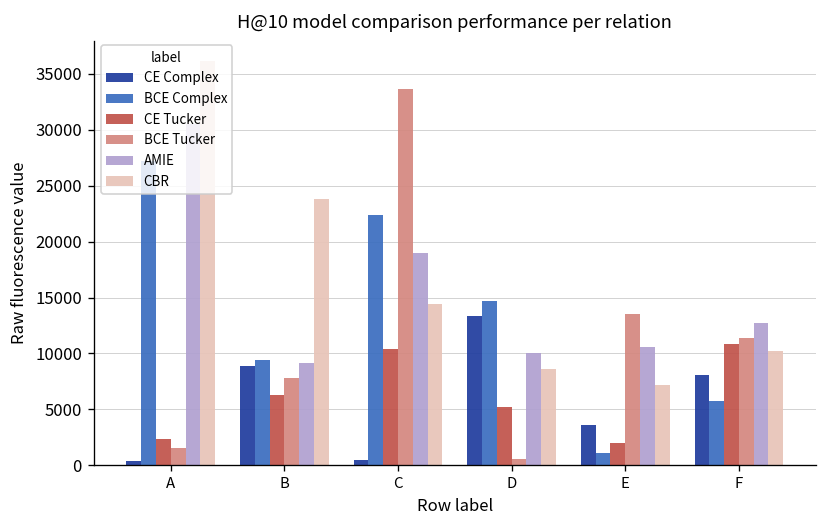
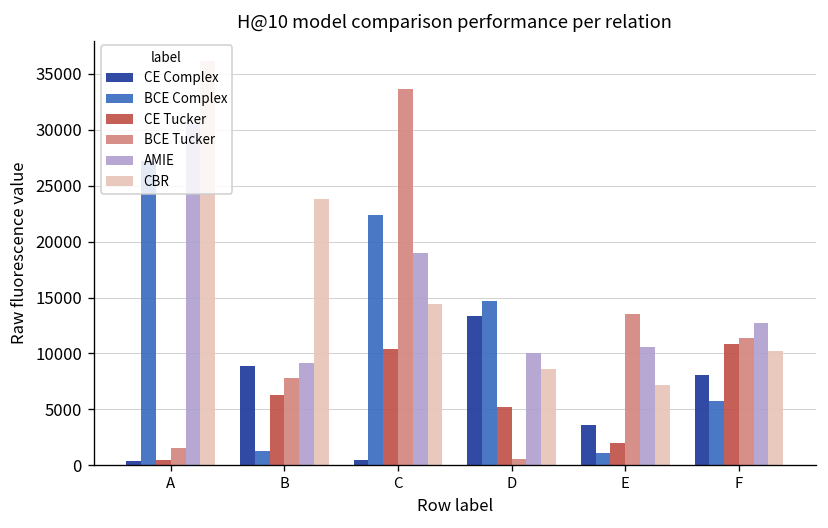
  {
    "CE Complex": {
      "A": 0,
      "B": 9000,
      "C": 0,
      "D": 13000,
      "E": 4000,
      "F": 8000
    },
    "BCE Complex": {
-     "B": 9000,
+     "B": 1000,
      "C": 22000,
      "D": 15000,
      "E": 1000,
      "F": 6000
    },
    "CE Tucker": {
-     "A": 2000,
+     "A": 0,
      "B": 6000,
      "C": 10000,
      "D": 5000,
      "E": 2000,
      "F": 11000
    },
    "BCE Tucker": {
      "A": 2000,
      "B": 8000,
      "C": 34000,
      "D": 1000,
      "E": 14000,
      "F": 11000
    },
    "AMIE": {
      "B": 9000,
      "C": 19000,
      "D": 10000,
      "E": 11000,
      "F": 13000
    },
    "CBR": {
      "B": 24000,
      "C": 14000,
      "D": 9000,
      "E": 7000,
      "F": 10000
    }
  }
